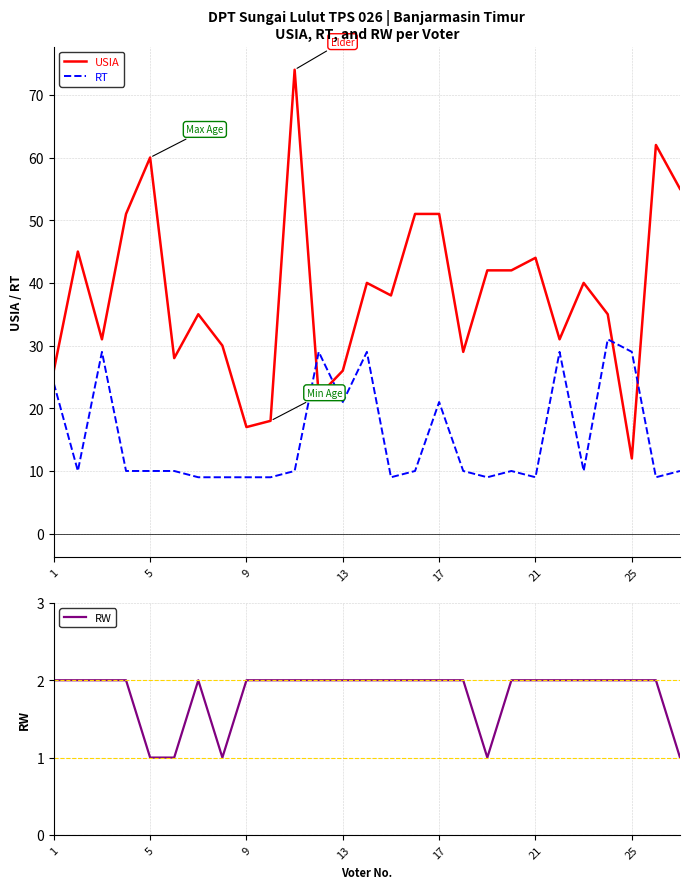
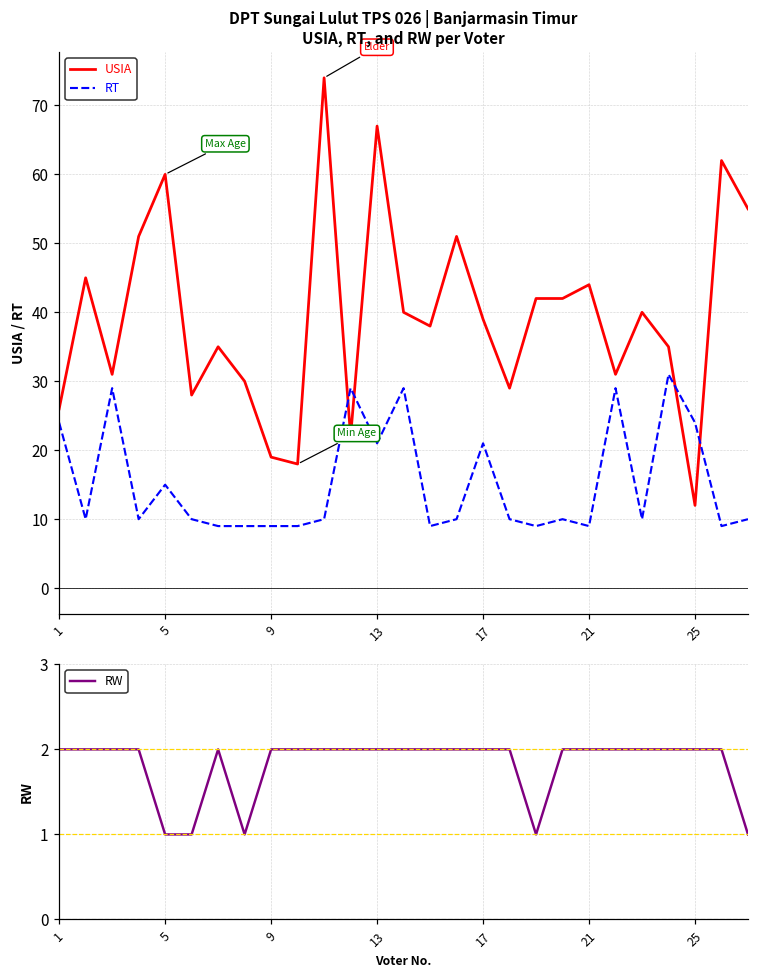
  {
    "DPT Sungai Lulut TPS 026 | Banjarmasin Timur USIA, RT, and RW per Voter": {
      "USIA": {
        "1": 26,
        "5": 60,
-       "9": 17,
-       "13": 26,
-       "17": 51,
+       "9": 19,
+       "13": 67,
+       "17": 39,
        "21": 44,
        "25": 12
      },
      "RT": {
        "1": 24,
-       "5": 10,
+       "5": 15,
        "9": 9,
        "13": 21,
        "17": 21,
        "21": 9,
-       "25": 29
+       "25": 24
      }
    }
  }
